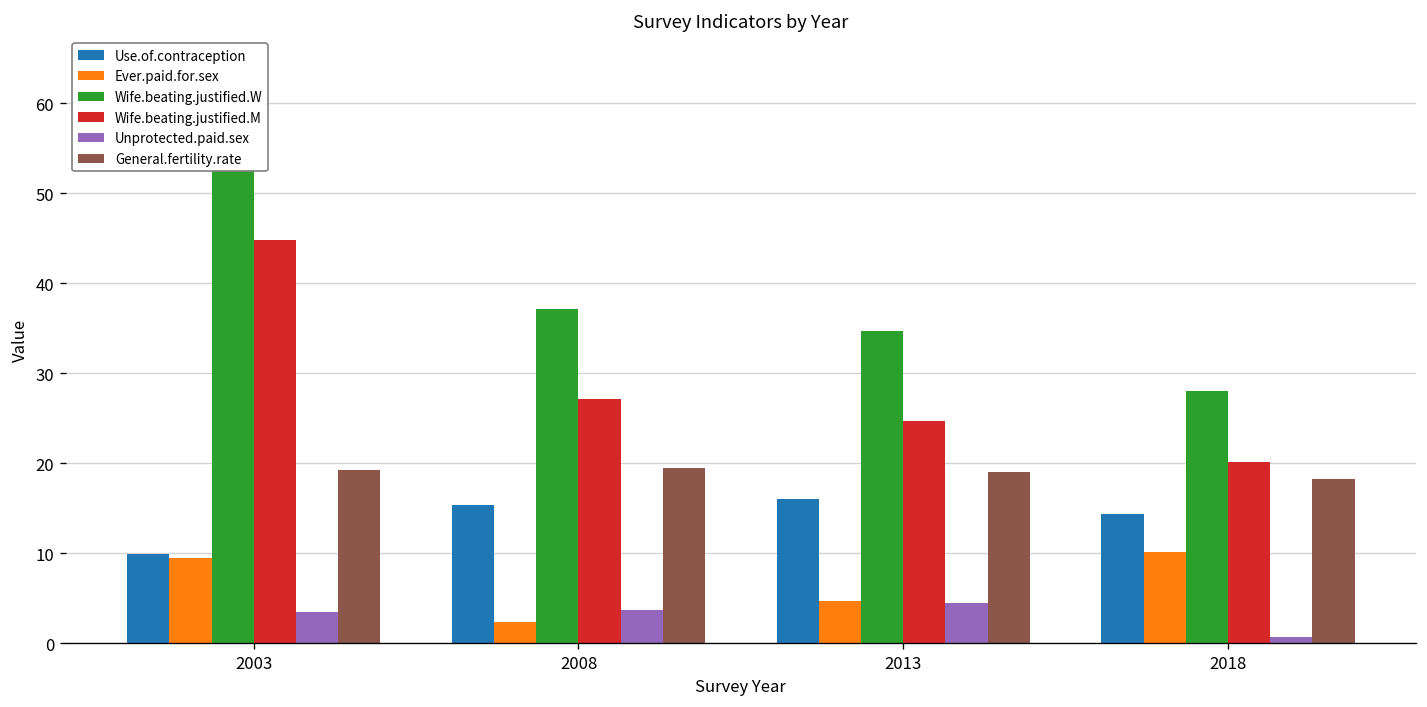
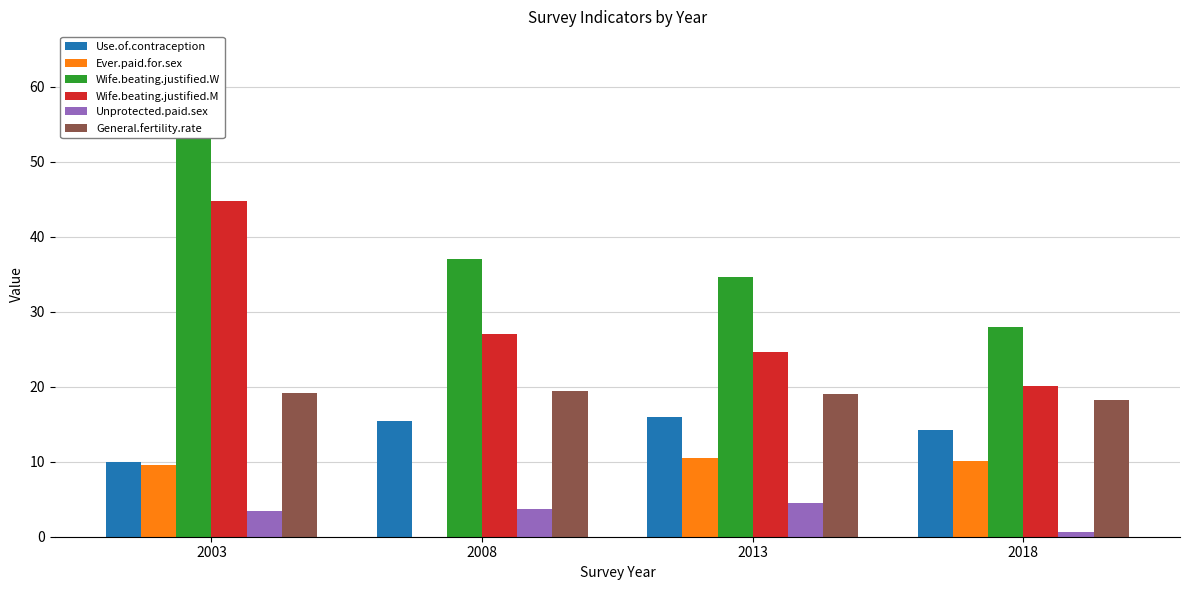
  {
    "Use.of.contraception": {
      "2003": 10,
      "2008": 15,
      "2013": 16,
      "2018": 14
    },
    "Ever.paid.for.sex": {
      "2003": 10,
-     "2008": 2,
-     "2013": 5,
+     "2008": 0,
+     "2013": 11,
      "2018": 10
    },
    "Wife.beating.justified.W": {
      "2008": 37,
      "2013": 35,
      "2018": 28
    },
    "Wife.beating.justified.M": {
      "2003": 45,
      "2008": 27,
      "2013": 25,
      "2018": 20
    },
    "Unprotected.paid.sex": {
      "2003": 3,
      "2008": 4,
      "2013": 5,
      "2018": 1
    },
    "General.fertility.rate": {
      "2003": 19,
      "2008": 20,
      "2013": 19,
      "2018": 18
    }
  }
